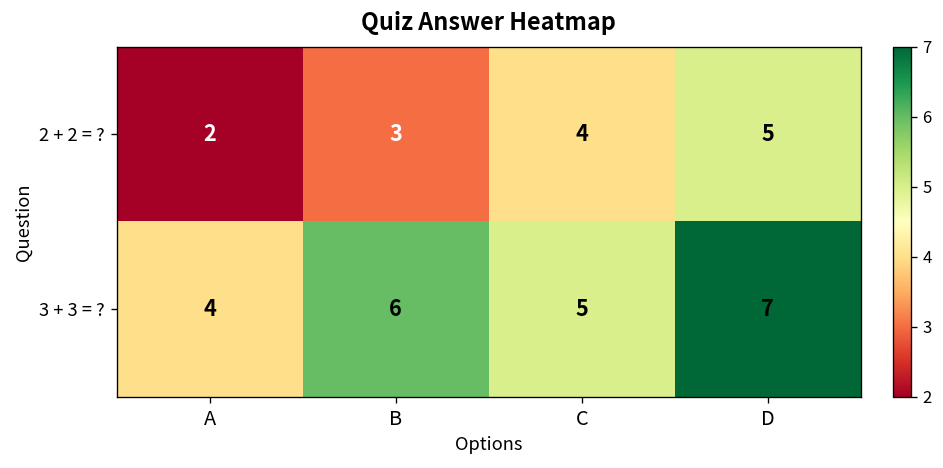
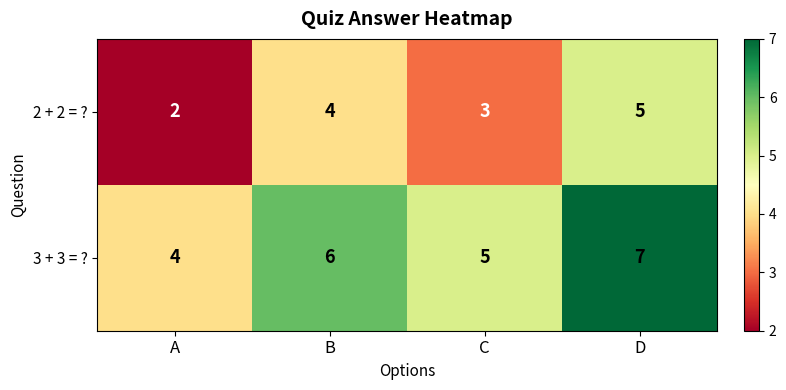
  {
    "2 + 2 = ?": {
      "A": 2,
-     "B": 3,
-     "C": 4,
+     "B": 4,
+     "C": 3,
      "D": 5
    },
    "3 + 3 = ?": {
      "A": 4,
      "B": 6,
      "C": 5,
      "D": 7
    }
  }
